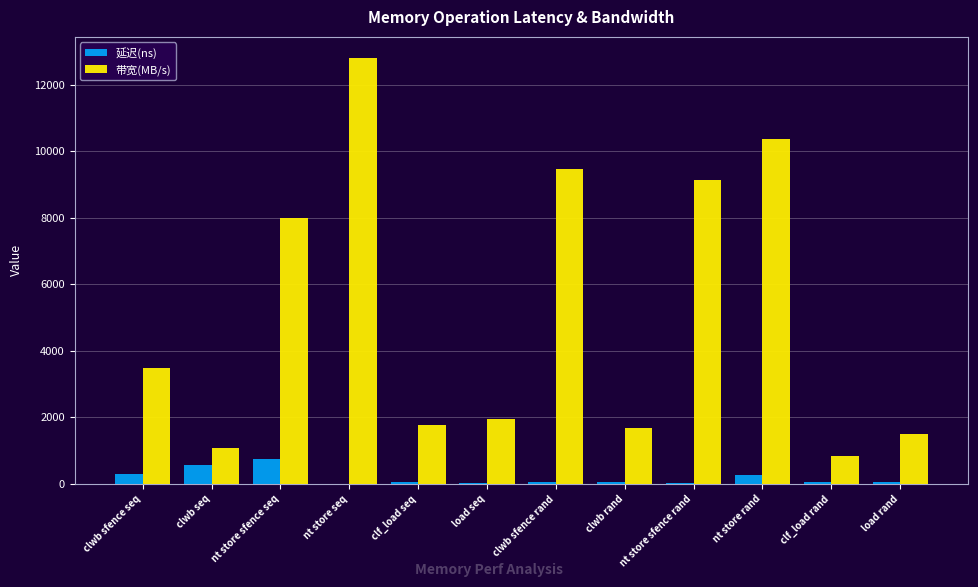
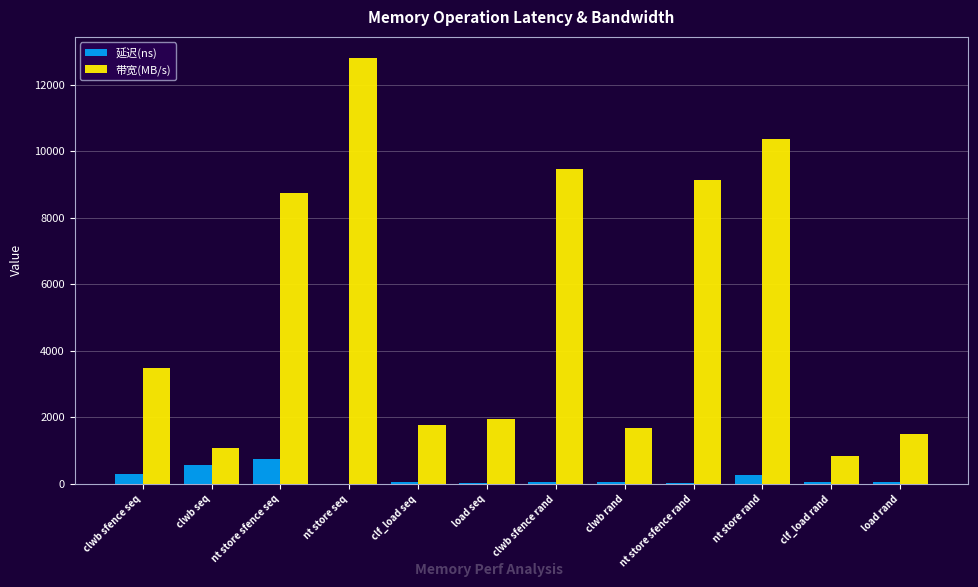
  {
    "延迟(ns)": {
      "clwb sfence seq": 300,
      "clwb seq": 600,
      "nt store sfence seq": 700,
      "nt store rand": 300
    },
    "带宽(MB/s)": {
      "clwb sfence seq": 3500,
      "clwb seq": 1100,
-     "nt store sfence seq": 8000,
+     "nt store sfence seq": 8700,
      "nt store seq": 12800,
      "clf_load seq": 1800,
      "load seq": 1900,
      "clwb sfence rand": 9500,
      "clwb rand": 1700,
      "nt store sfence rand": 9100,
      "nt store rand": 10400,
      "clf_load rand": 800,
      "load rand": 1500
    }
  }
